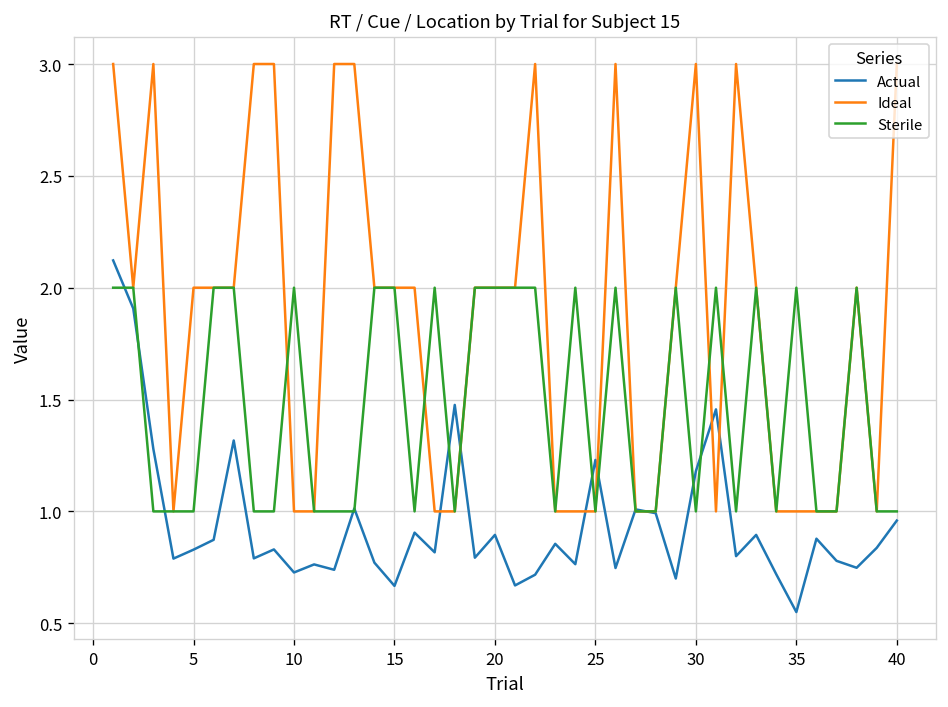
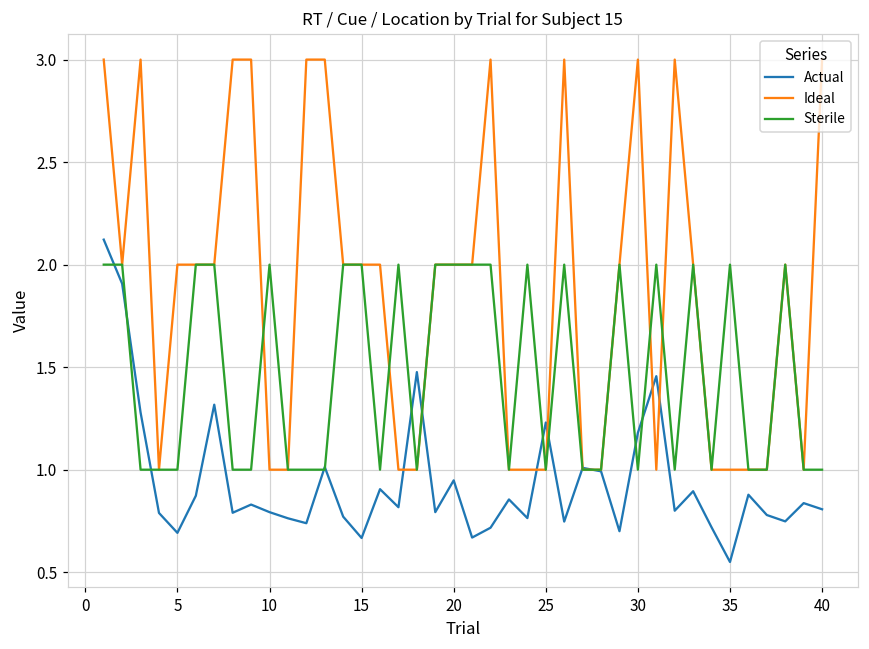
  {
    "Actual": {
-     "5": 0.83,
-     "10": 0.73,
+     "5": 0.69,
+     "10": 0.79,
      "15": 0.67,
-     "20": 0.90,
+     "20": 0.95,
      "25": 1.23,
      "30": 1.18,
      "35": 0.55,
-     "40": 0.96
+     "40": 0.81
    },
    "Ideal": {
      "5": 2.00,
      "10": 1.00,
      "30": 3.00,
      "35": 1.00
    },
    "Sterile": {
      "5": 1.00,
      "10": 2.00,
      "30": 1.00,
      "35": 2.00,
      "40": 1.00
    }
  }
